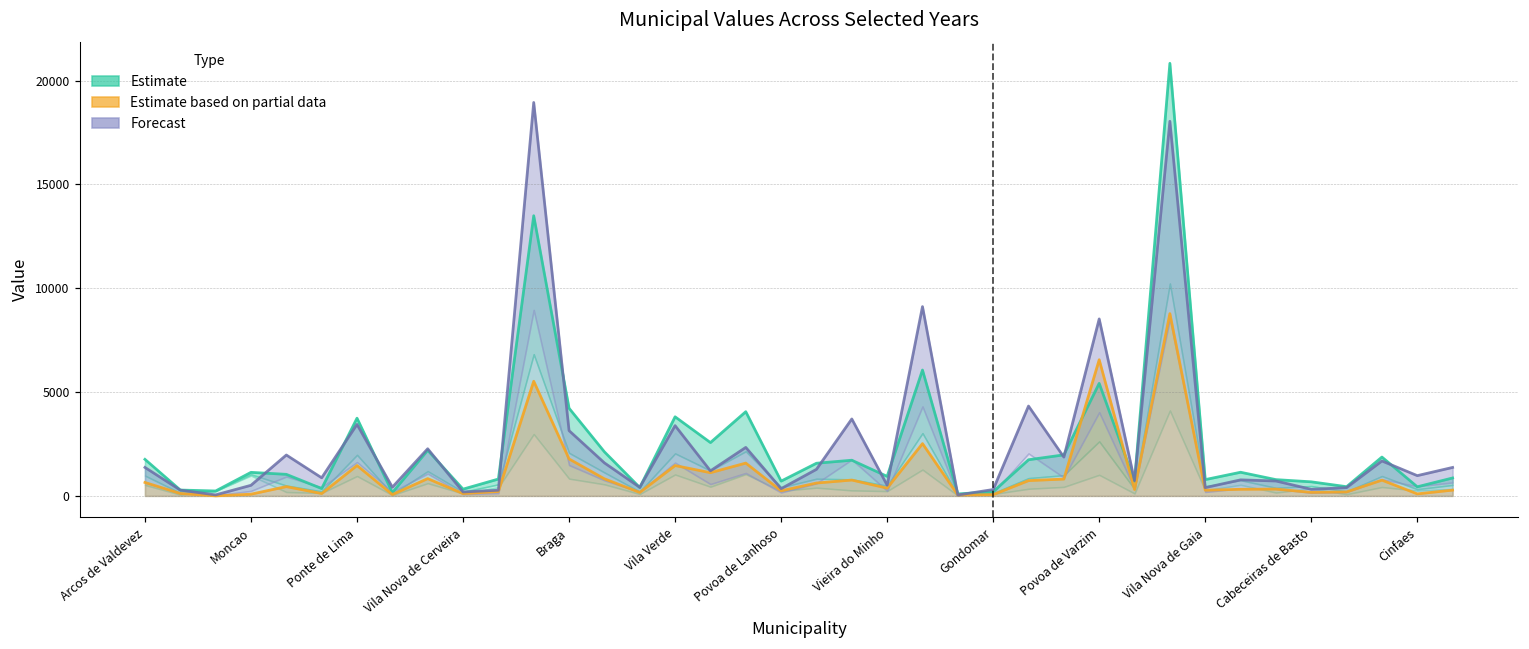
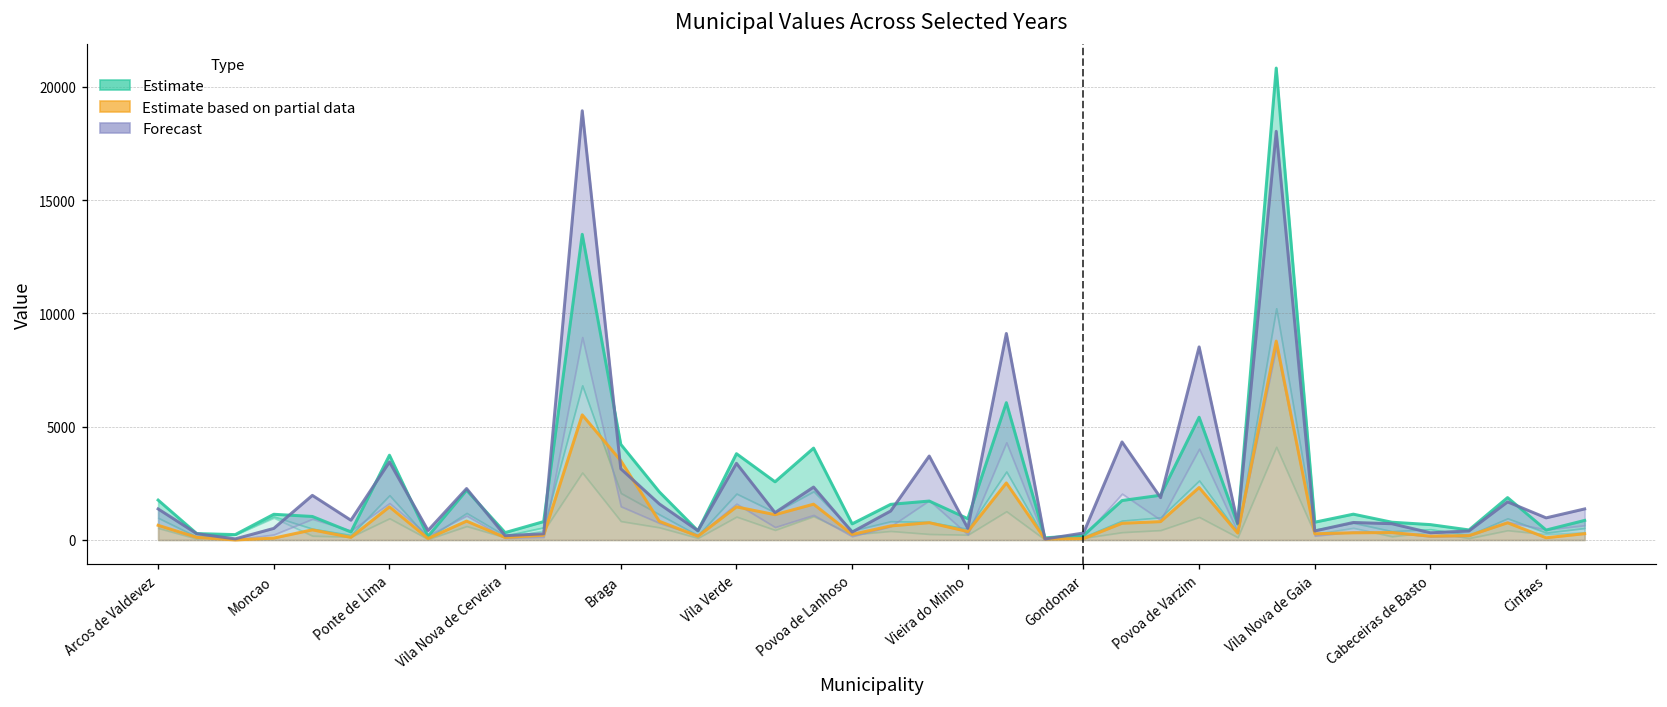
  {
    "Estimate based on partial data": {
      "Moncao": 100,
      "Ponte de Lima": 1500,
-     "Braga": 1800,
+     "Braga": 3500,
      "Vila Verde": 1500,
-     "Povoa de Varzim": 6600,
+     "Povoa de Varzim": 2300,
      "Cinfaes": 100
    }
  }
